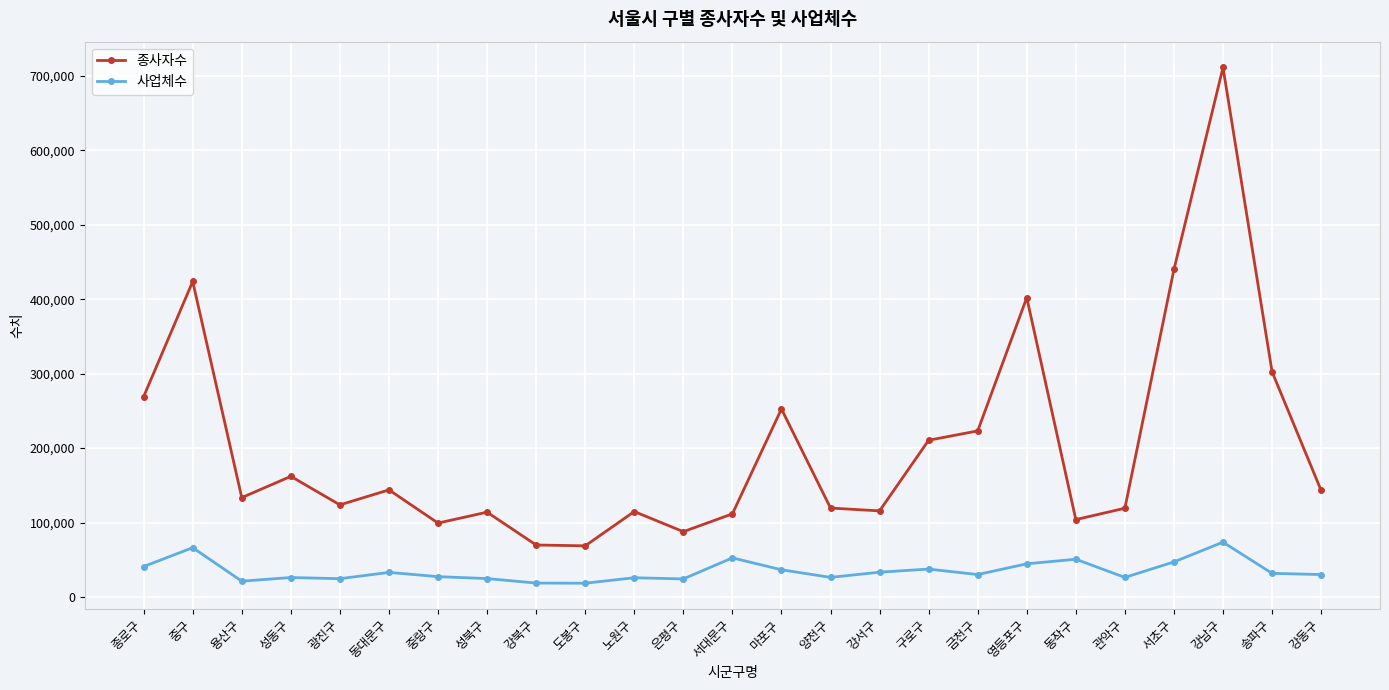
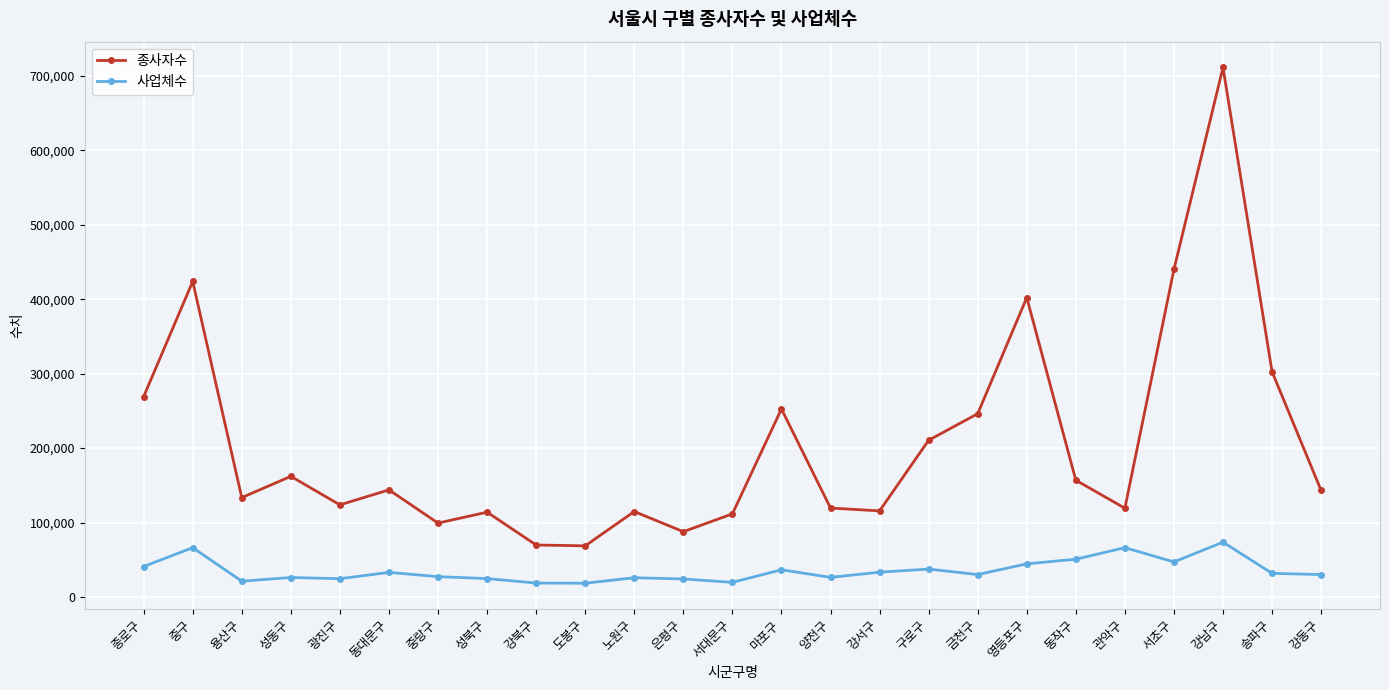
  {
    "종사자수": {
      "종로구": "270,000",
      "중구": "420,000",
      "용산구": "130,000",
      "성동구": "160,000",
      "광진구": "120,000",
      "동대문구": "140,000",
      "중랑구": "100,000",
      "성북구": "110,000",
      "강북구": "70,000",
      "도봉구": "70,000",
      "노원구": "110,000",
      "은평구": "90,000",
      "서대문구": "110,000",
      "마포구": "250,000",
      "양천구": "120,000",
      "강서구": "120,000",
      "구로구": "210,000",
-     "금천구": "220,000",
+     "금천구": "250,000",
      "영등포구": "400,000",
-     "동작구": "100,000",
+     "동작구": "160,000",
      "관악구": "120,000",
      "서초구": "440,000",
      "강남구": "710,000",
      "송파구": "300,000",
      "강동구": "140,000"
    },
    "사업체수": {
      "종로구": "40,000",
      "중구": "70,000",
      "용산구": "20,000",
      "성동구": "30,000",
      "광진구": "20,000",
      "동대문구": "30,000",
      "중랑구": "30,000",
      "성북구": "20,000",
      "강북구": "20,000",
      "도봉구": "20,000",
      "노원구": "30,000",
      "은평구": "20,000",
-     "서대문구": "50,000",
+     "서대문구": "20,000",
      "마포구": "40,000",
      "양천구": "30,000",
      "강서구": "30,000",
      "구로구": "40,000",
      "금천구": "30,000",
      "영등포구": "40,000",
      "동작구": "50,000",
-     "관악구": "30,000",
+     "관악구": "70,000",
      "서초구": "50,000",
      "강남구": "70,000",
      "송파구": "30,000",
      "강동구": "30,000"
    }
  }
